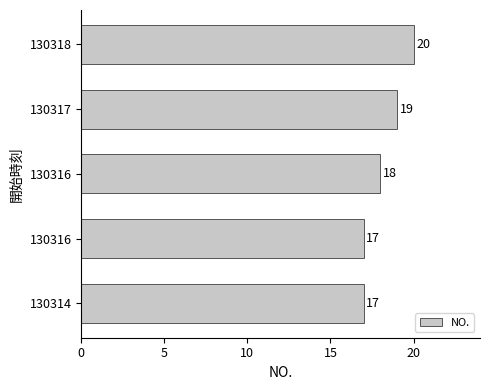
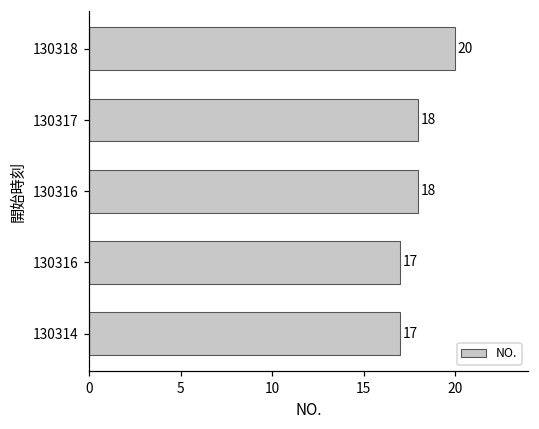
  {
    "130318": 20,
-   "130317": 19,
+   "130317": 18,
    "130314": 17
  }
